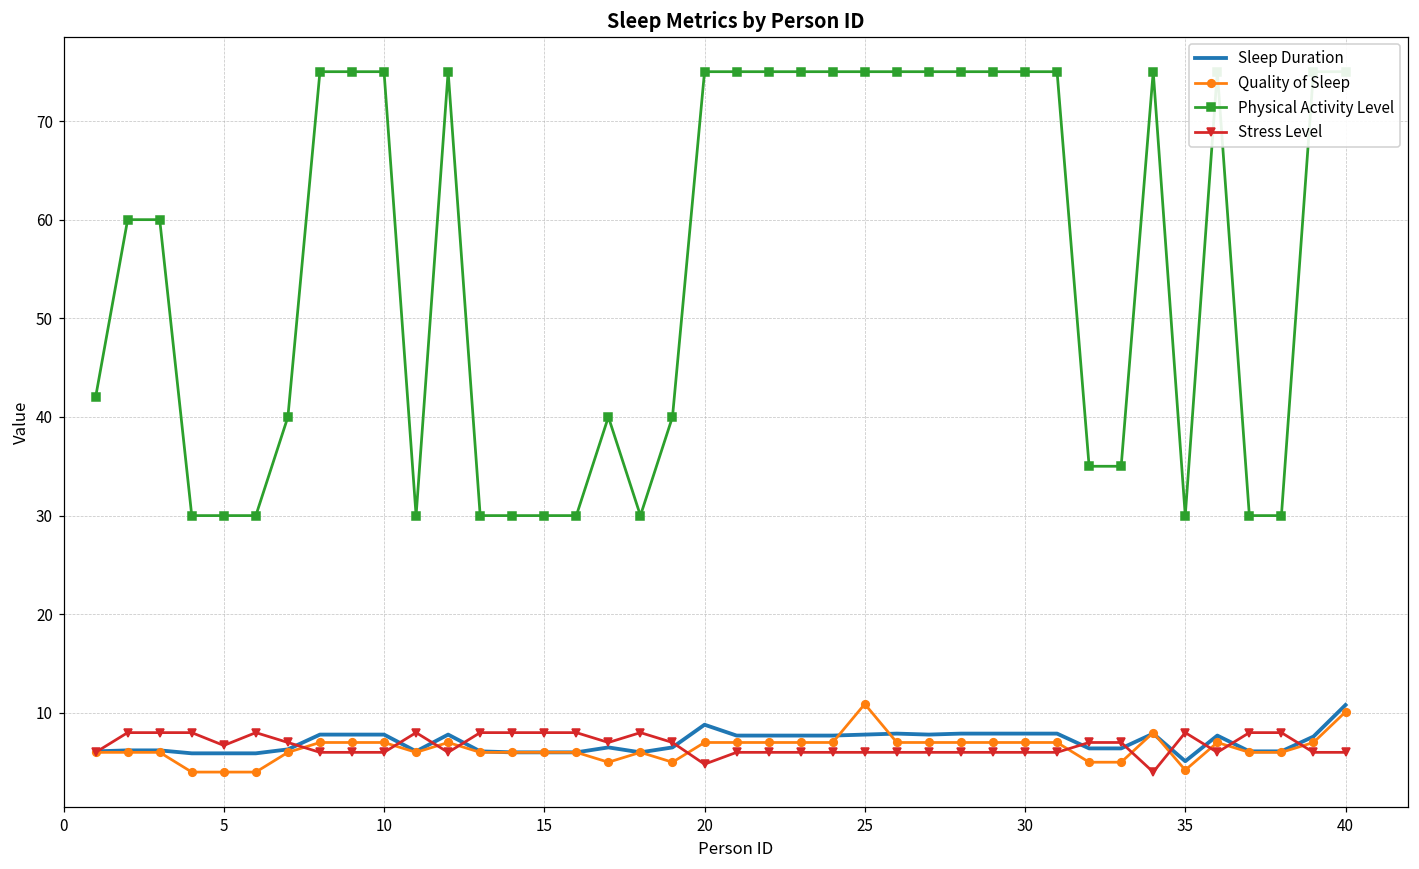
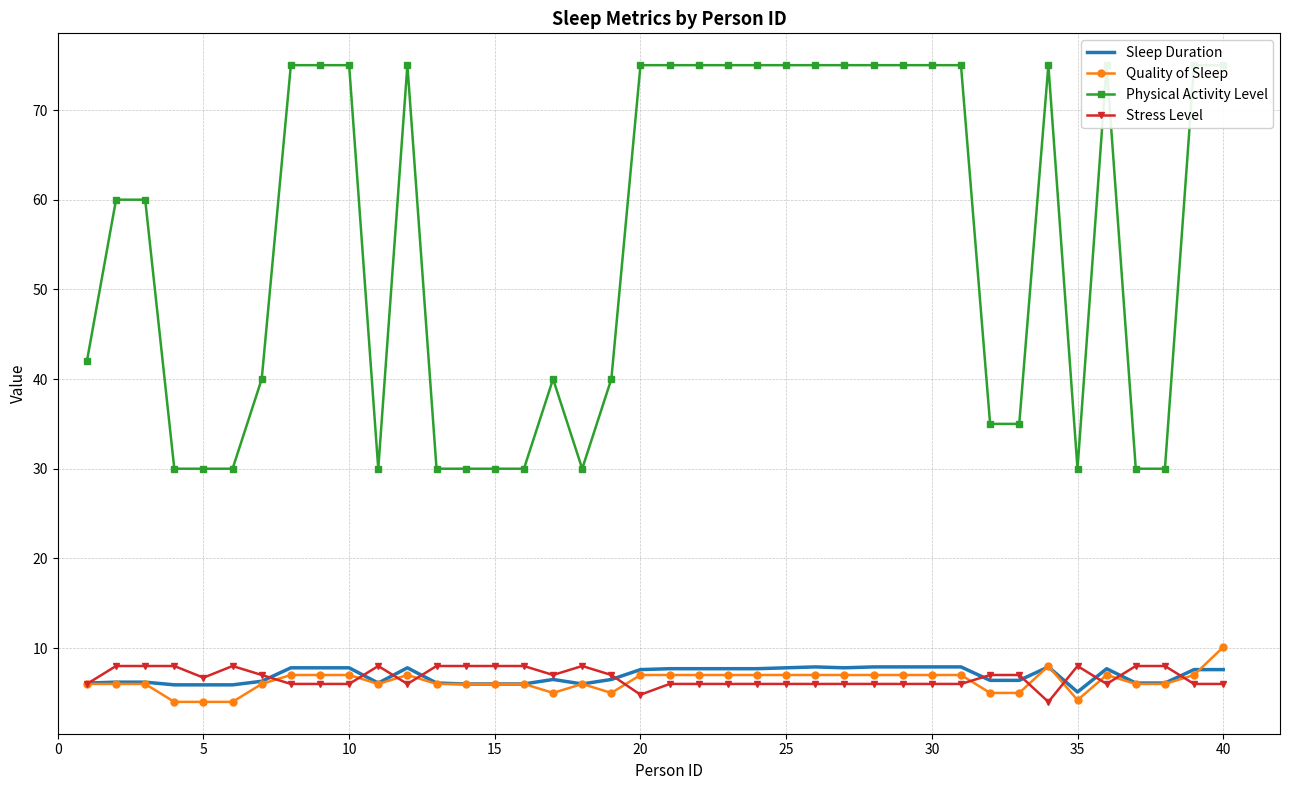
  {
    "Sleep Duration": {
      "5": 6,
      "10": 8,
-     "20": 9,
+     "20": 8,
      "25": 8,
      "30": 8,
      "35": 5,
-     "40": 11
+     "40": 8
    },
    "Quality of Sleep": {
      "5": 4,
      "10": 7,
      "20": 7,
-     "25": 11,
+     "25": 7,
      "30": 7,
      "35": 4,
      "40": 10
    },
    "Physical Activity Level": {
      "5": 30,
      "10": 75,
      "15": 30,
      "20": 75,
      "25": 75,
      "30": 75,
      "35": 30
    },
    "Stress Level": {
      "5": 7,
      "10": 6,
      "15": 8,
      "20": 5,
      "25": 6,
      "30": 6,
      "35": 8,
      "40": 6
    }
  }
